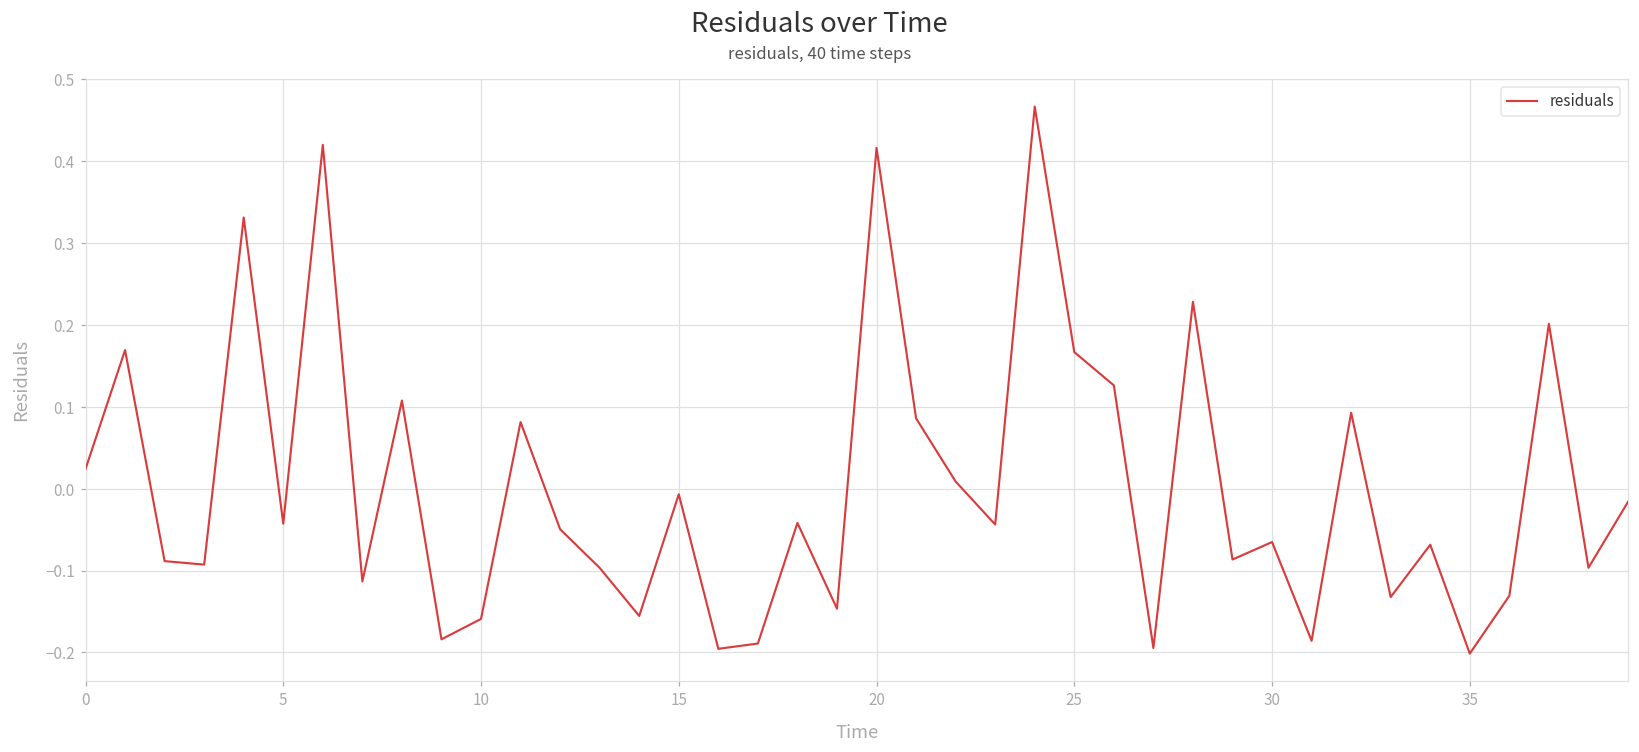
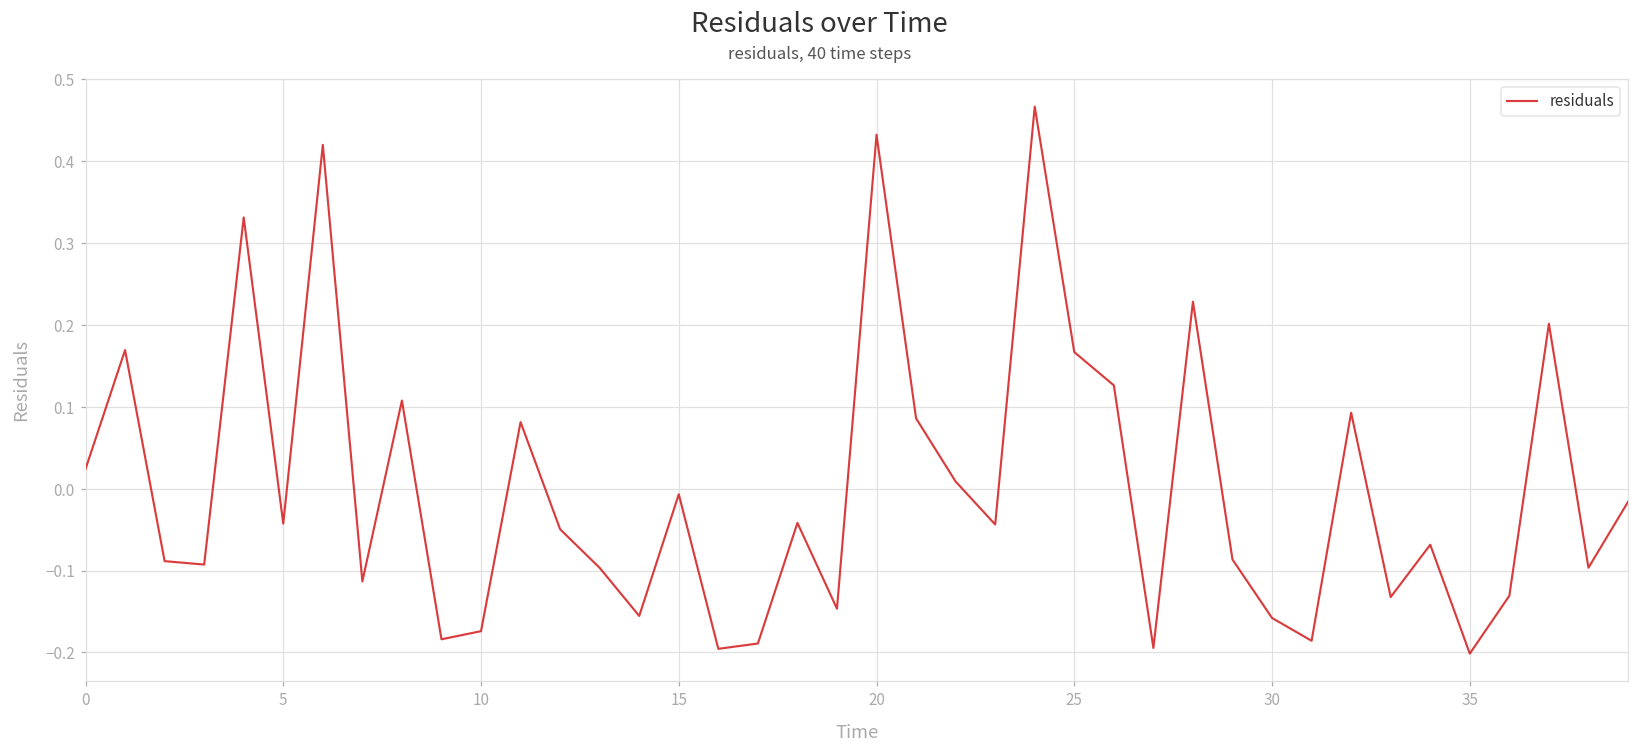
  {
    "0": 0.02,
    "5": -0.04,
-   "10": -0.16,
+   "10": -0.17,
    "15": -0.01,
-   "20": 0.42,
+   "20": 0.43,
    "25": 0.17,
-   "30": -0.07,
+   "30": -0.16,
    "35": -0.20
  }
